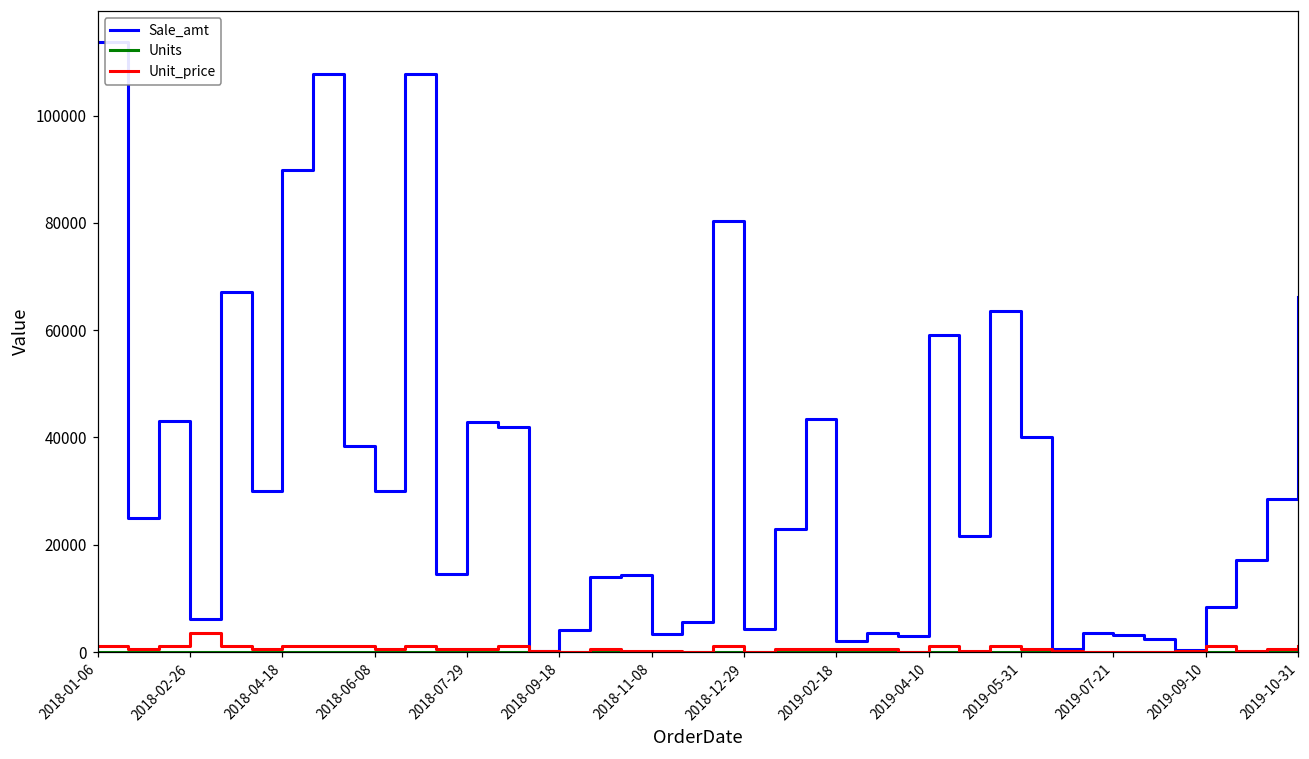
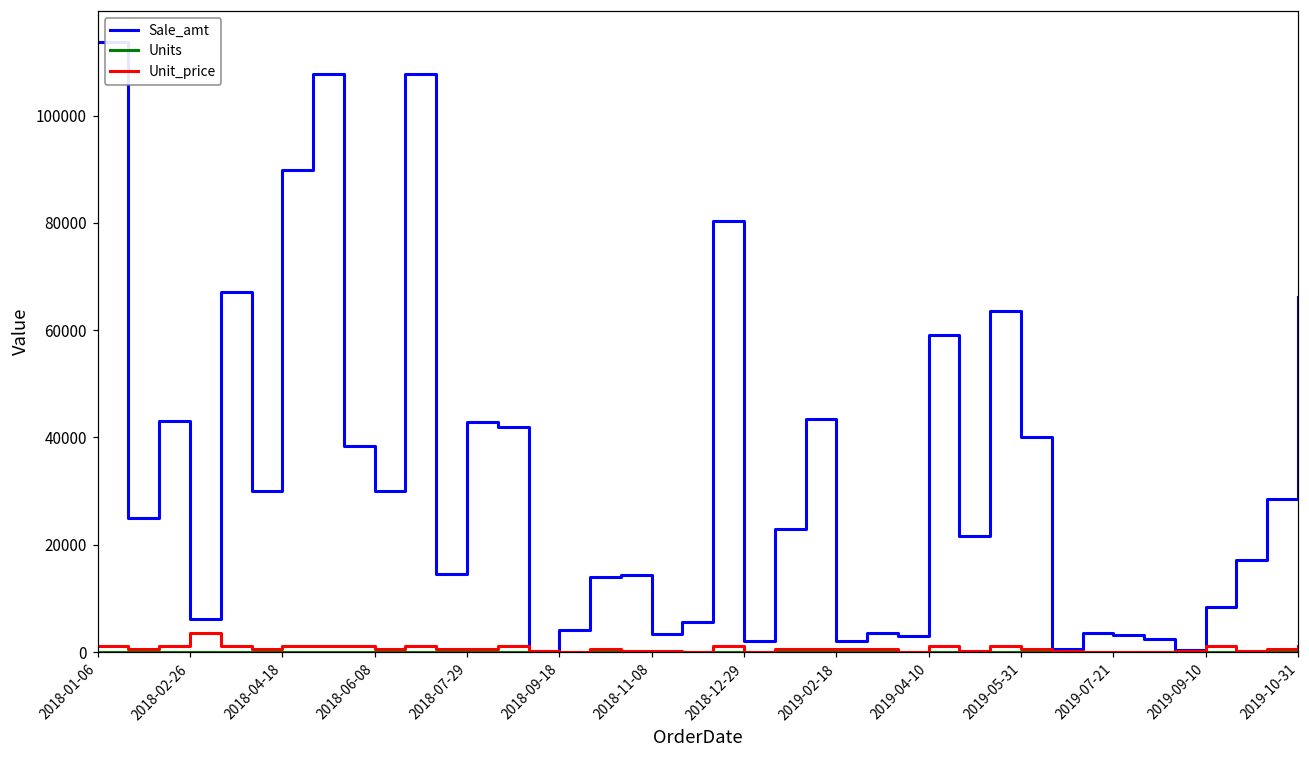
  {
    "Sale_amt": {
      "2018-01-06": 114000,
      "2018-02-26": 6000,
      "2018-04-18": 90000,
      "2018-06-08": 30000,
      "2018-07-29": 43000,
      "2018-09-18": 4000,
      "2018-11-08": 3000,
-     "2018-12-29": 4000,
+     "2018-12-29": 2000,
      "2019-02-18": 2000,
      "2019-04-10": 59000,
      "2019-05-31": 40000,
      "2019-07-21": 3000,
      "2019-09-10": 8000,
      "2019-10-31": 66000
    },
    "Units": {
      "2018-01-06": 0,
      "2018-02-26": 0,
      "2018-04-18": 0,
      "2019-04-10": 0,
      "2019-09-10": 0,
      "2019-10-31": 0
    },
    "Unit_price": {
      "2018-01-06": 1000,
      "2018-02-26": 3000,
      "2018-04-18": 1000,
      "2019-04-10": 1000,
      "2019-09-10": 1000,
      "2019-10-31": 1000
    }
  }
